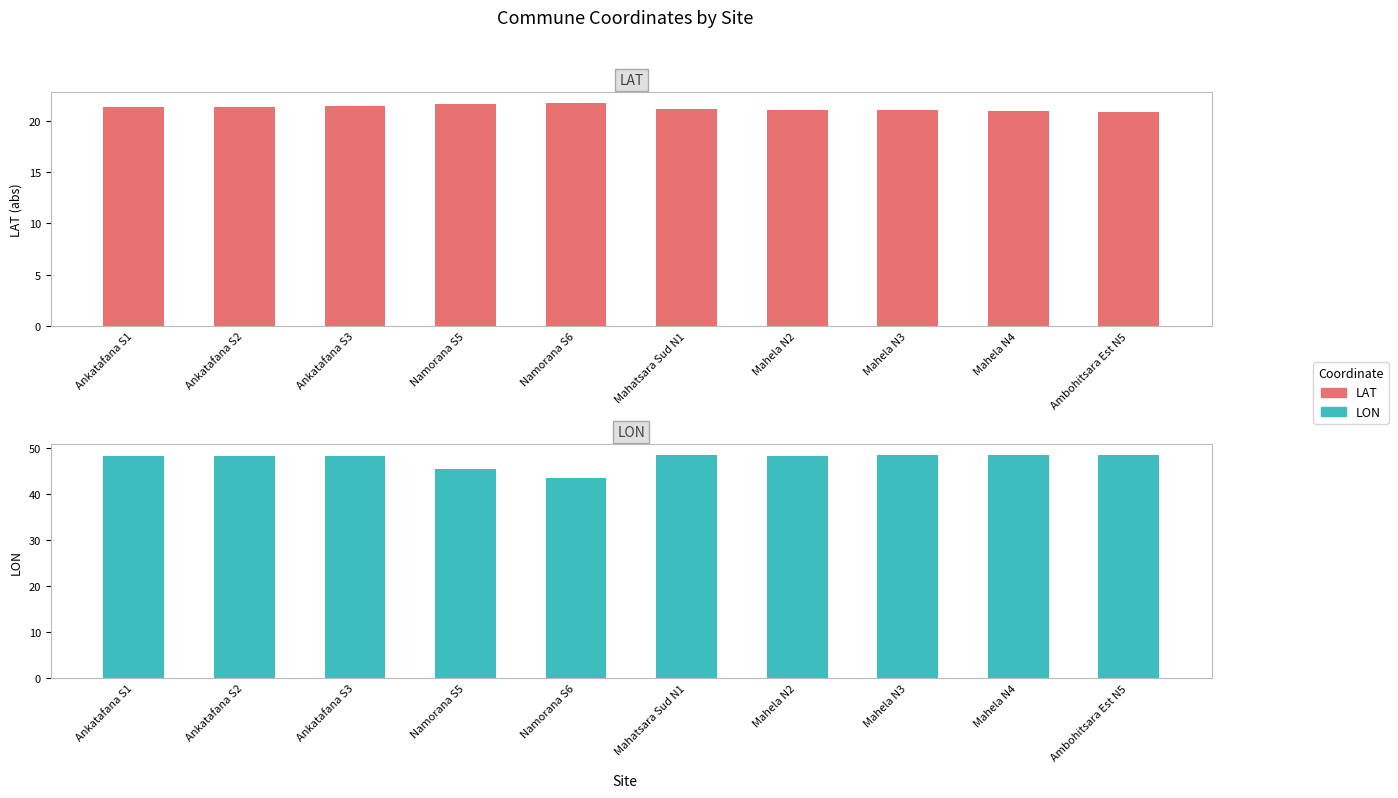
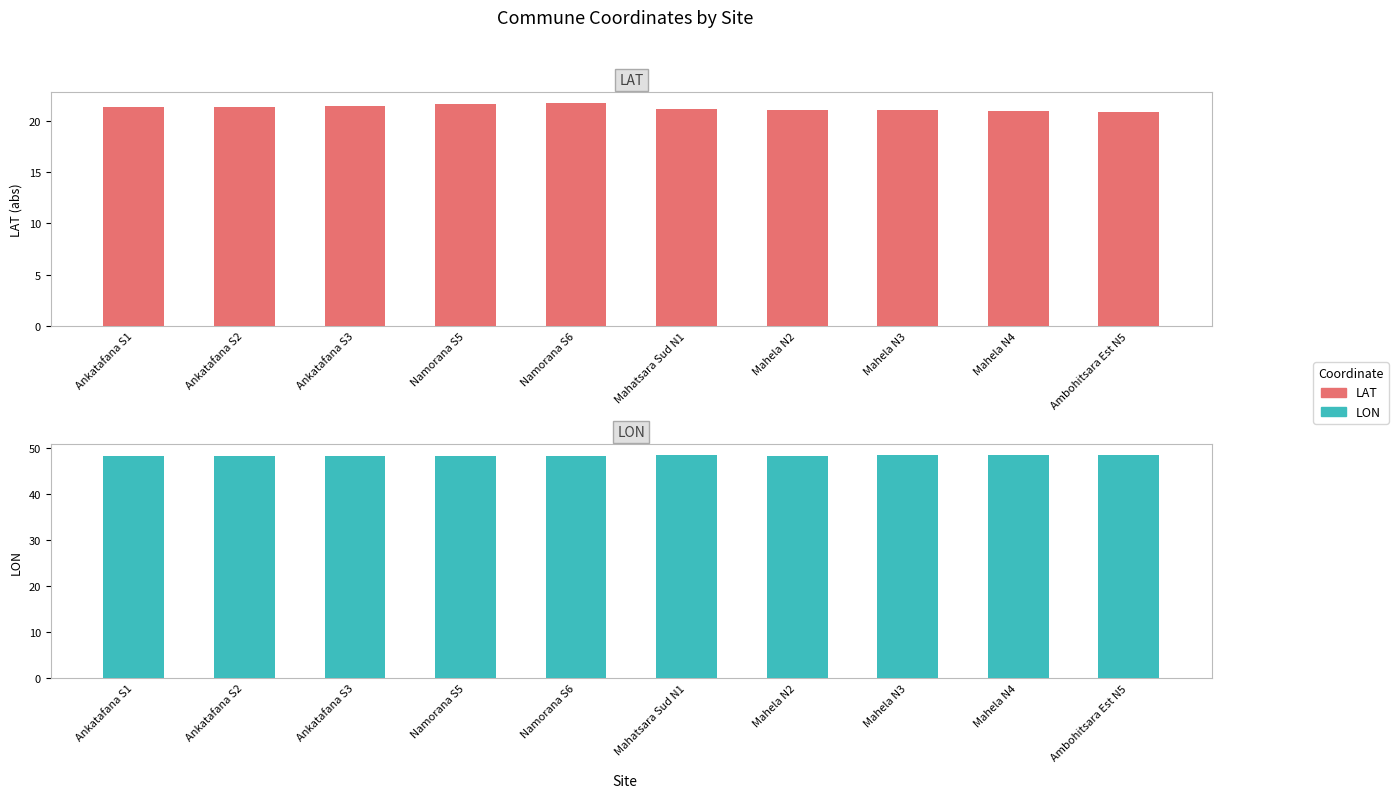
  {
    "LAT": {
      "Ankatafana S1": 21.3,
      "Ankatafana S2": 21.3,
      "Ankatafana S3": 21.4,
      "Namorana S5": 21.6,
      "Namorana S6": 21.7,
      "Mahatsara Sud N1": 21.1,
      "Mahela N2": 21.0,
      "Mahela N3": 21.0,
      "Mahela N4": 21.0,
      "Ambohitsara Est N5": 20.8
    },
    "LON": {
      "Ankatafana S1": 48,
      "Ankatafana S2": 48,
      "Ankatafana S3": 48,
-     "Namorana S5": 46,
-     "Namorana S6": 43,
+     "Namorana S5": 48,
+     "Namorana S6": 48,
      "Mahatsara Sud N1": 48,
      "Mahela N2": 48,
      "Mahela N3": 48,
      "Mahela N4": 48,
      "Ambohitsara Est N5": 48
    }
  }
